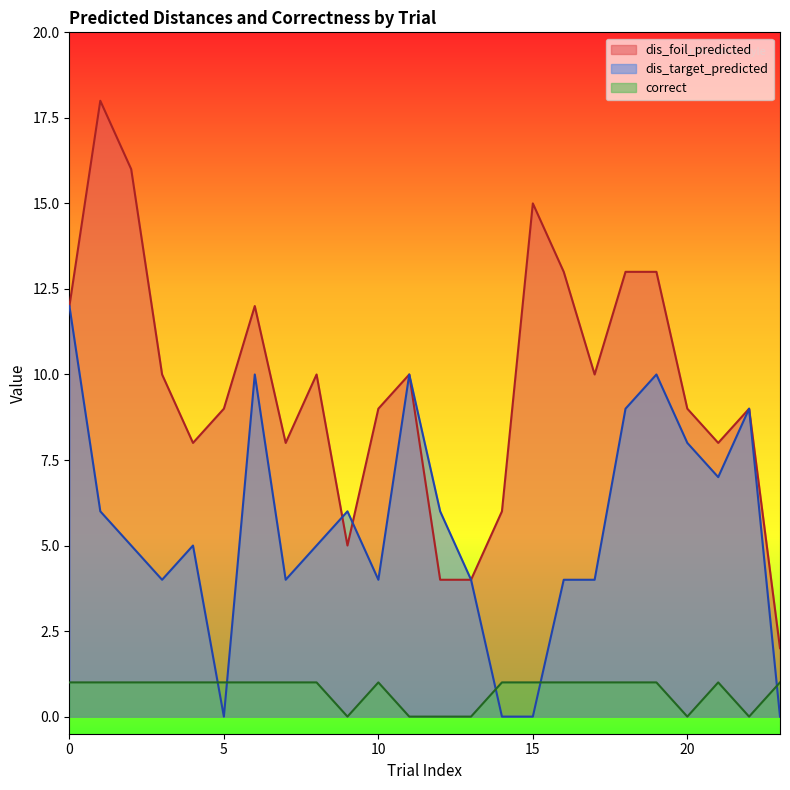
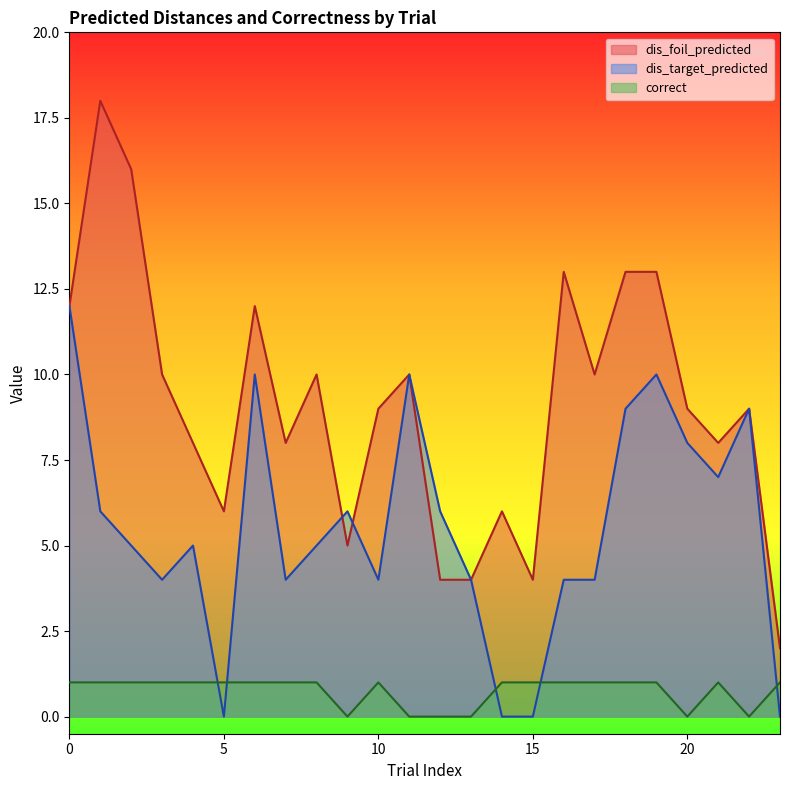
  {
    "dis_foil_predicted": {
-     "5": 9,
+     "5": 6,
      "10": 9,
-     "15": 15,
+     "15": 4,
      "20": 9
    },
    "dis_target_predicted": {
      "5": 0,
      "10": 4,
      "15": 0,
      "20": 8
    },
    "correct": {
      "0": 1,
      "5": 1,
      "10": 1,
      "15": 1,
      "20": 0
    }
  }
